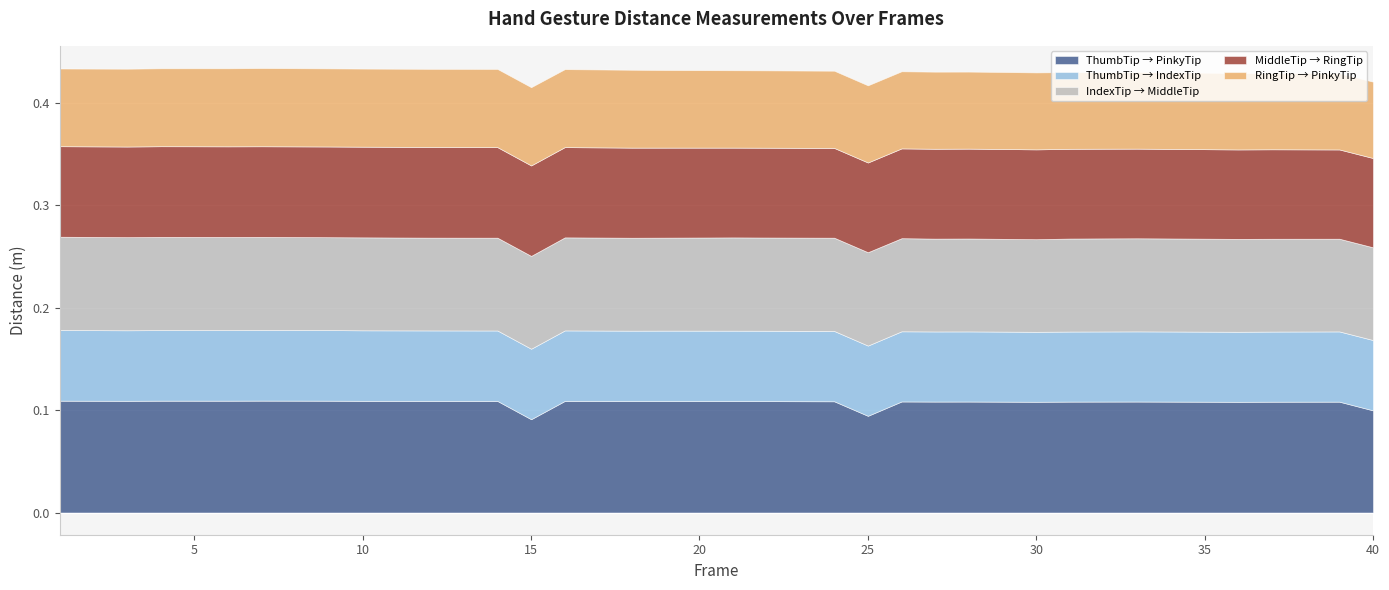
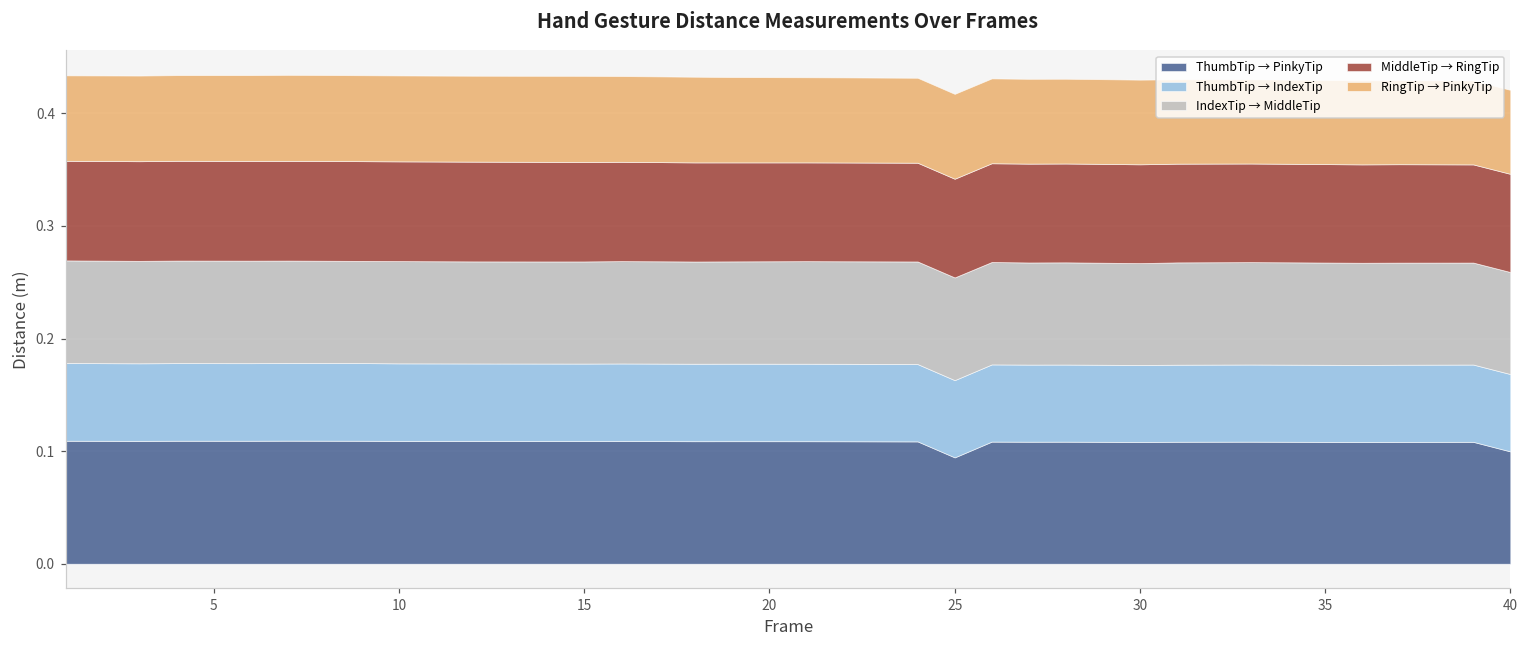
  {
    "ThumbTip → PinkyTip": {
      "5": 0.109,
      "10": 0.109,
-     "15": 0.091,
+     "15": 0.109,
      "20": 0.109,
      "25": 0.094,
      "30": 0.108,
      "35": 0.108,
      "40": 0.100
    },
    "ThumbTip → IndexTip": {
      "5": 0.069,
      "10": 0.069,
      "15": 0.069,
      "20": 0.069,
      "25": 0.069,
      "30": 0.068,
      "35": 0.068,
      "40": 0.069
    },
    "IndexTip → MiddleTip": {
      "5": 0.091,
      "10": 0.091,
      "15": 0.091,
      "20": 0.091,
      "25": 0.091,
      "30": 0.090,
      "35": 0.091,
      "40": 0.091
    },
    "MiddleTip → RingTip": {
      "5": 0.089,
      "10": 0.089,
      "15": 0.088,
      "20": 0.088,
      "25": 0.088,
      "30": 0.088,
      "35": 0.087,
      "40": 0.087
    },
    "RingTip → PinkyTip": {
      "5": 0.076,
      "10": 0.076,
      "15": 0.076,
      "20": 0.076,
      "25": 0.075,
      "30": 0.075,
      "40": 0.075
    }
  }
